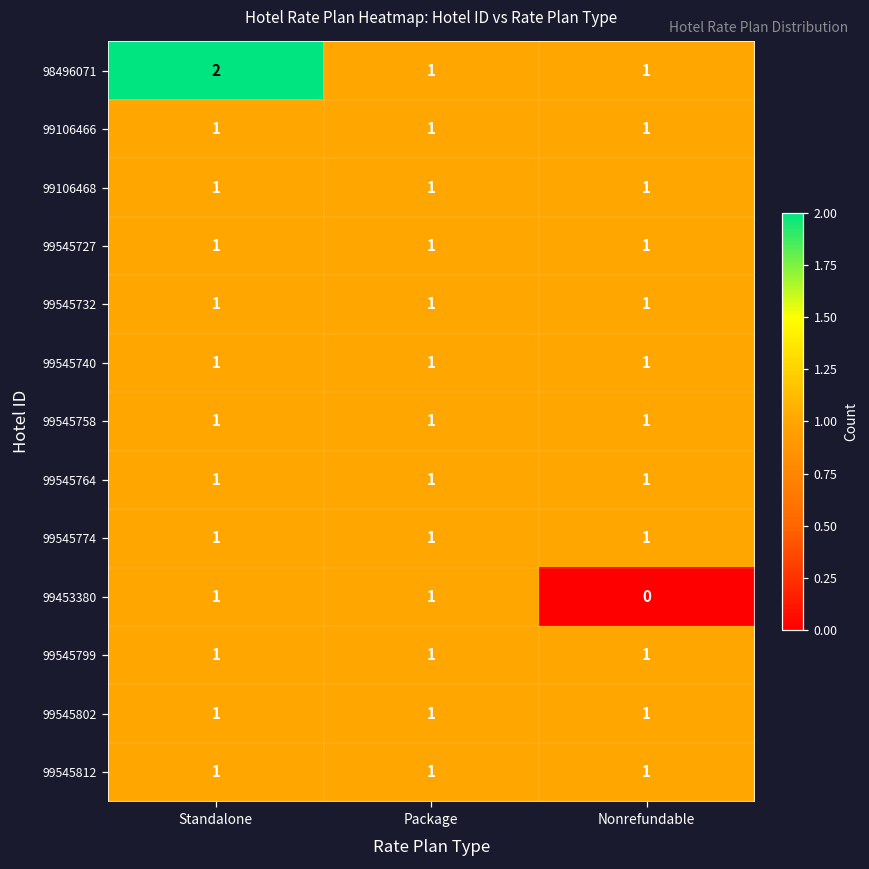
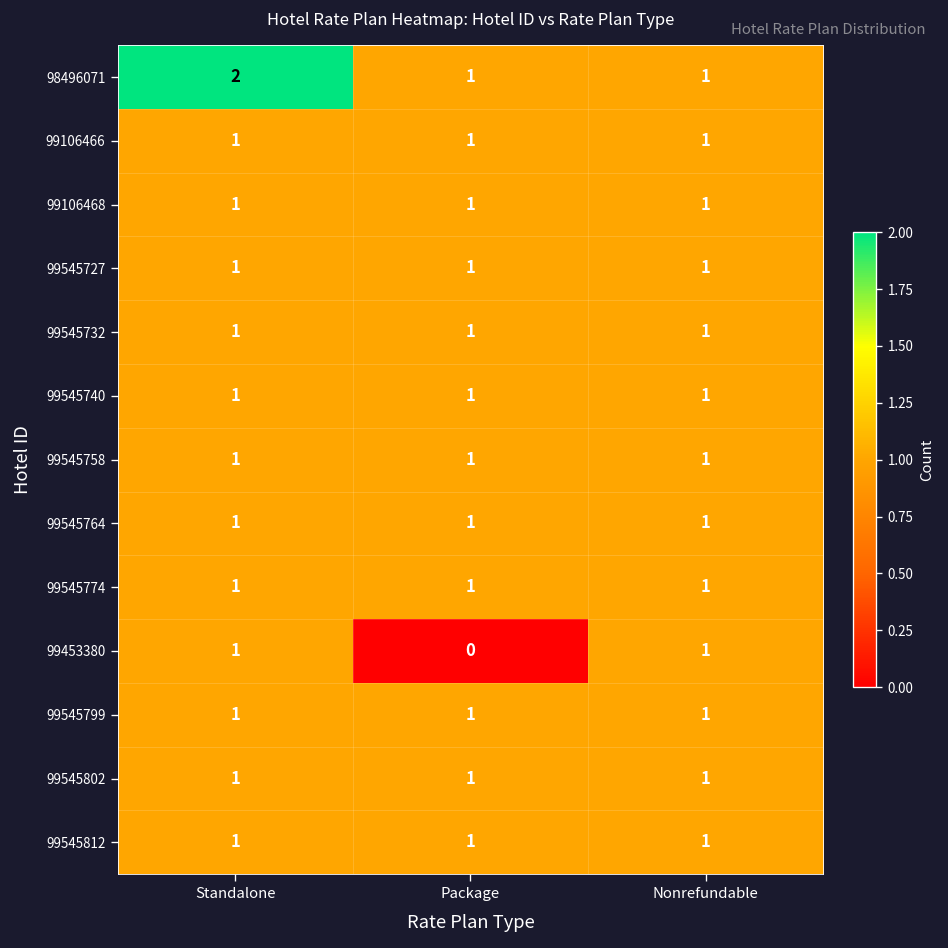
  {
    "98496071": {
      "Standalone": 2,
      "Package": 1,
      "Nonrefundable": 1
    },
    "99106466": {
      "Standalone": 1,
      "Package": 1,
      "Nonrefundable": 1
    },
    "99106468": {
      "Standalone": 1,
      "Package": 1,
      "Nonrefundable": 1
    },
    "99545727": {
      "Standalone": 1,
      "Package": 1,
      "Nonrefundable": 1
    },
    "99545732": {
      "Standalone": 1,
      "Package": 1,
      "Nonrefundable": 1
    },
    "99545740": {
      "Standalone": 1,
      "Package": 1,
      "Nonrefundable": 1
    },
    "99545758": {
      "Standalone": 1,
      "Package": 1,
      "Nonrefundable": 1
    },
    "99545764": {
      "Standalone": 1,
      "Package": 1,
      "Nonrefundable": 1
    },
    "99545774": {
      "Standalone": 1,
      "Package": 1,
      "Nonrefundable": 1
    },
    "99453380": {
      "Standalone": 1,
-     "Package": 1,
-     "Nonrefundable": 0
+     "Package": 0,
+     "Nonrefundable": 1
    },
    "99545799": {
      "Standalone": 1,
      "Package": 1,
      "Nonrefundable": 1
    },
    "99545802": {
      "Standalone": 1,
      "Package": 1,
      "Nonrefundable": 1
    },
    "99545812": {
      "Standalone": 1,
      "Package": 1,
      "Nonrefundable": 1
    }
  }
